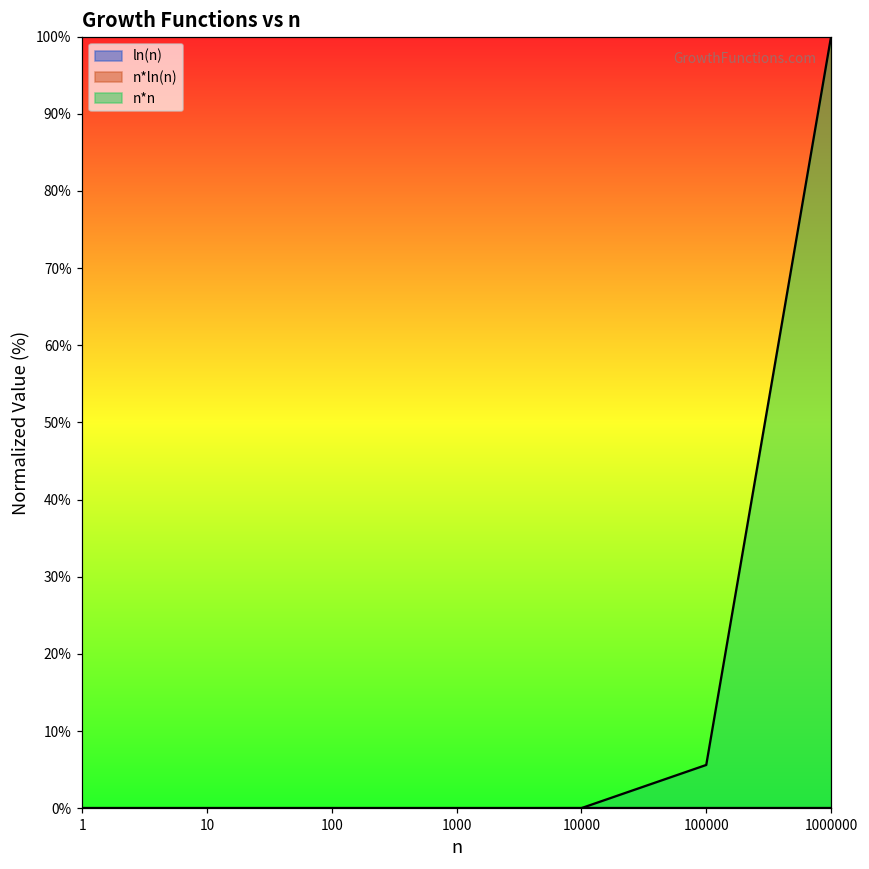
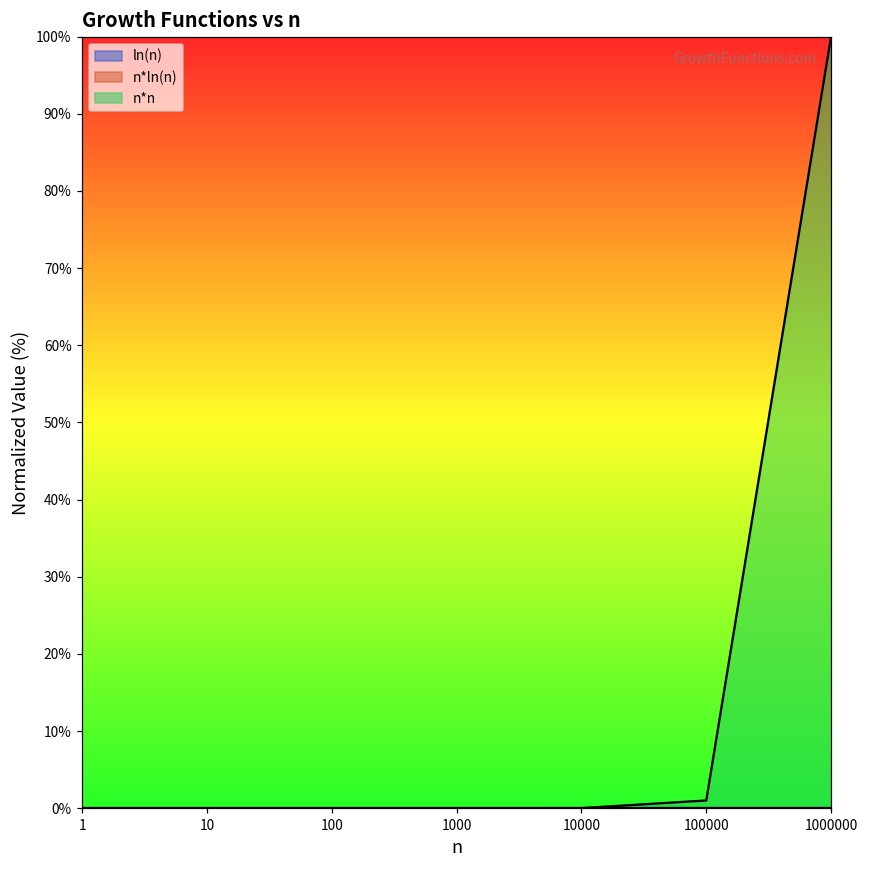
  {
    "n*ln(n)": {
      "100000": "0%",
      "1000000": "0%"
    },
    "n*n": {
-     "100000": "6%",
+     "100000": "1%",
      "1000000": "100%"
    }
  }
